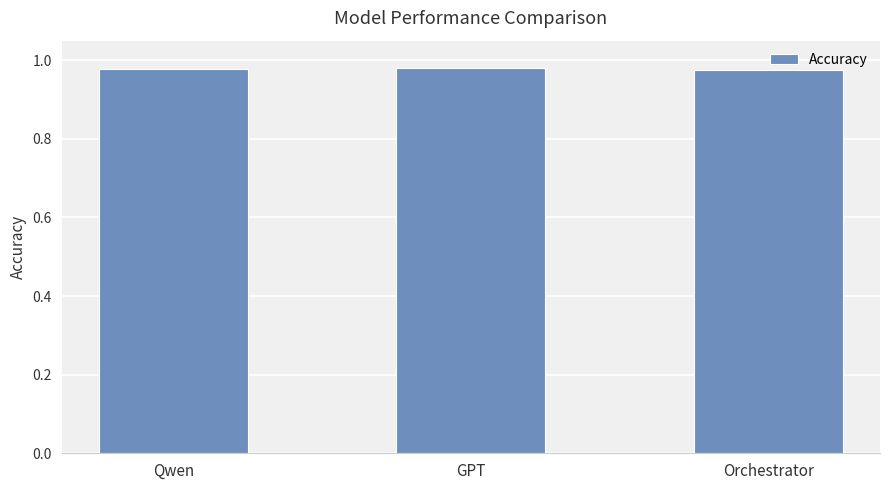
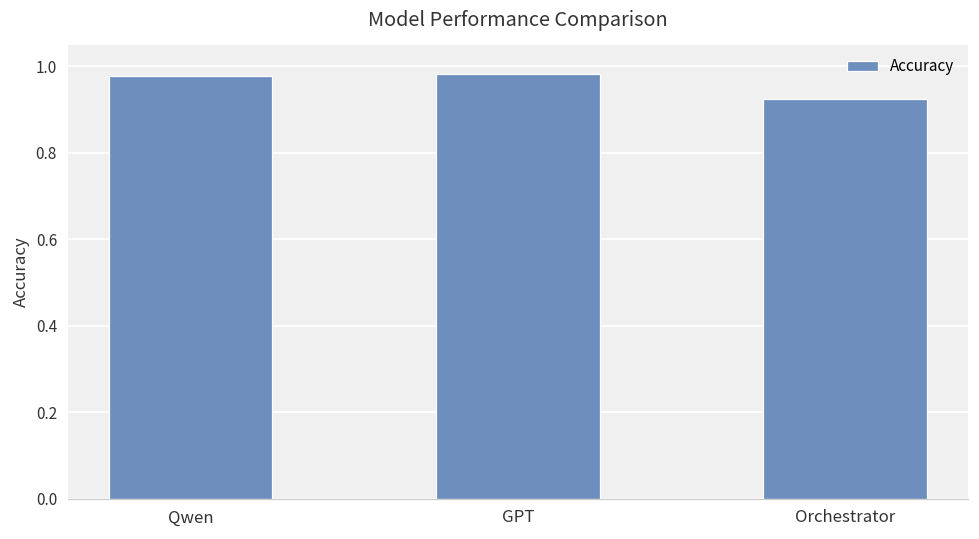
  {
    "Qwen": 0.98,
    "GPT": 0.98,
-   "Orchestrator": 0.98
+   "Orchestrator": 0.93
  }
